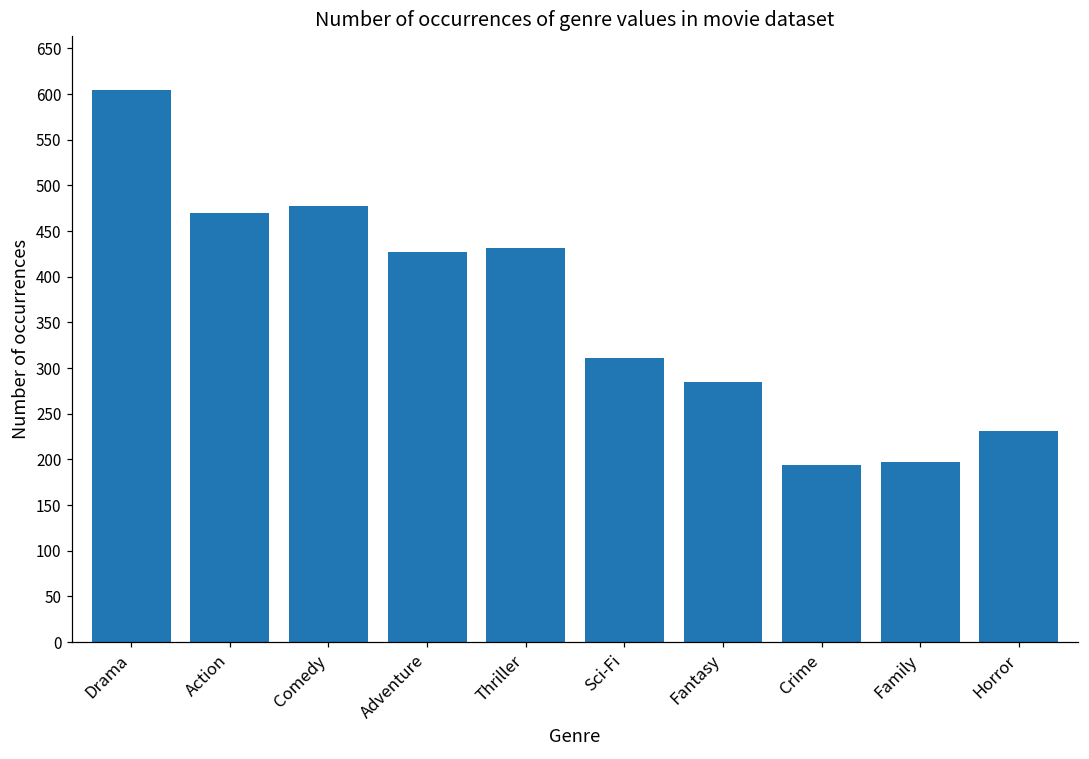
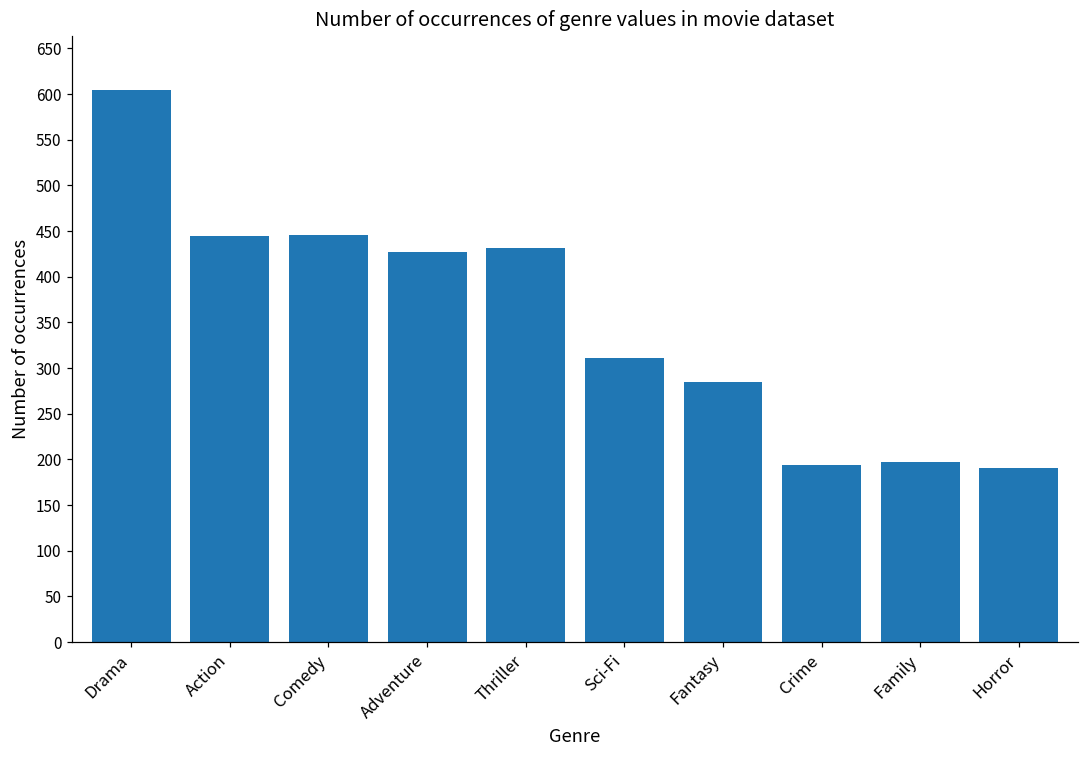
  {
    "Drama": 600,
-   "Action": 470,
-   "Comedy": 480,
+   "Action": 440,
+   "Comedy": 450,
    "Adventure": 430,
    "Thriller": 430,
    "Sci-Fi": 310,
    "Fantasy": 290,
    "Crime": 190,
    "Family": 200,
-   "Horror": 230
+   "Horror": 190
  }
